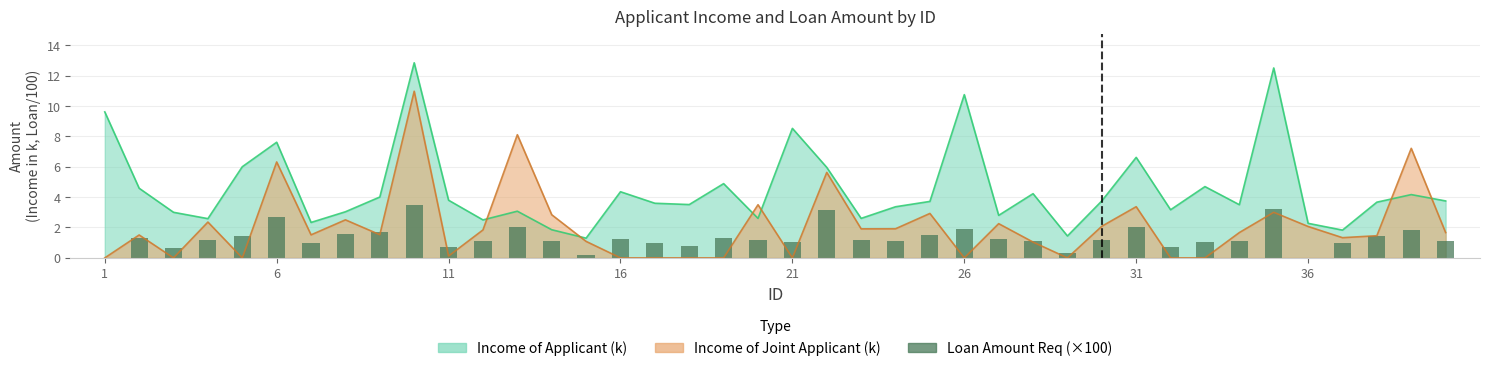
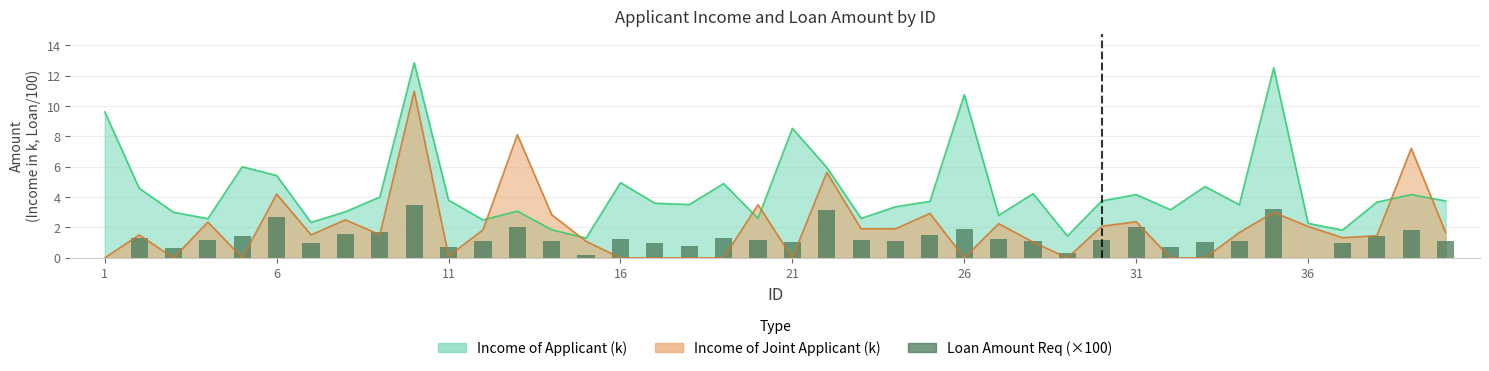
  {
    "Income of Applicant (k)": {
      "1": 9.6,
-     "6": 7.6,
+     "6": 5.4,
      "11": 3.8,
-     "16": 4.4,
+     "16": 5.0,
      "21": 8.5,
      "26": 10.7,
-     "31": 6.6,
+     "31": 4.2,
      "36": 2.3
    },
    "Income of Joint Applicant (k)": {
      "1": 0.0,
-     "6": 6.3,
+     "6": 4.2,
      "11": 0.1,
      "16": 0.0,
      "21": 0.0,
      "26": 0.0,
-     "31": 3.4,
+     "31": 2.4,
      "36": 2.1
    }
  }
